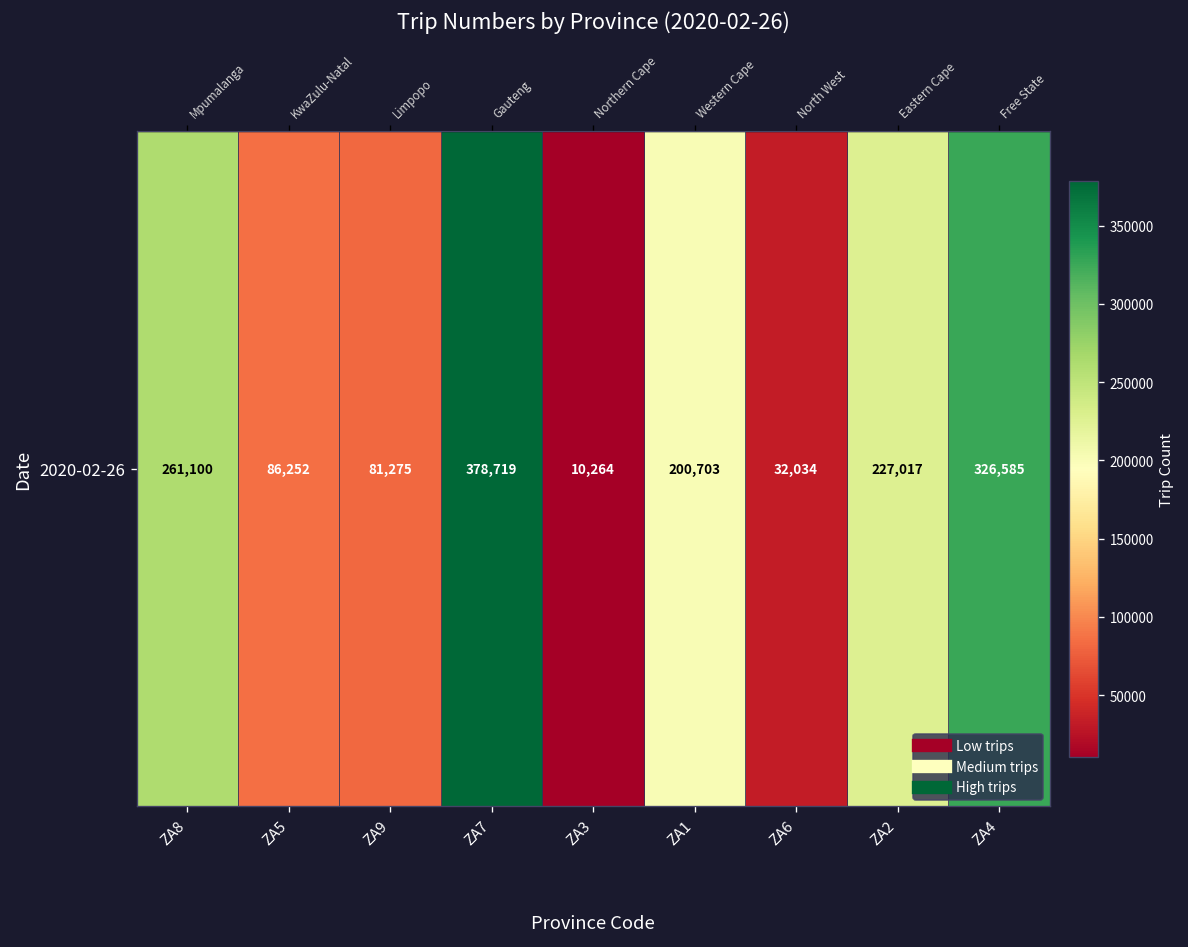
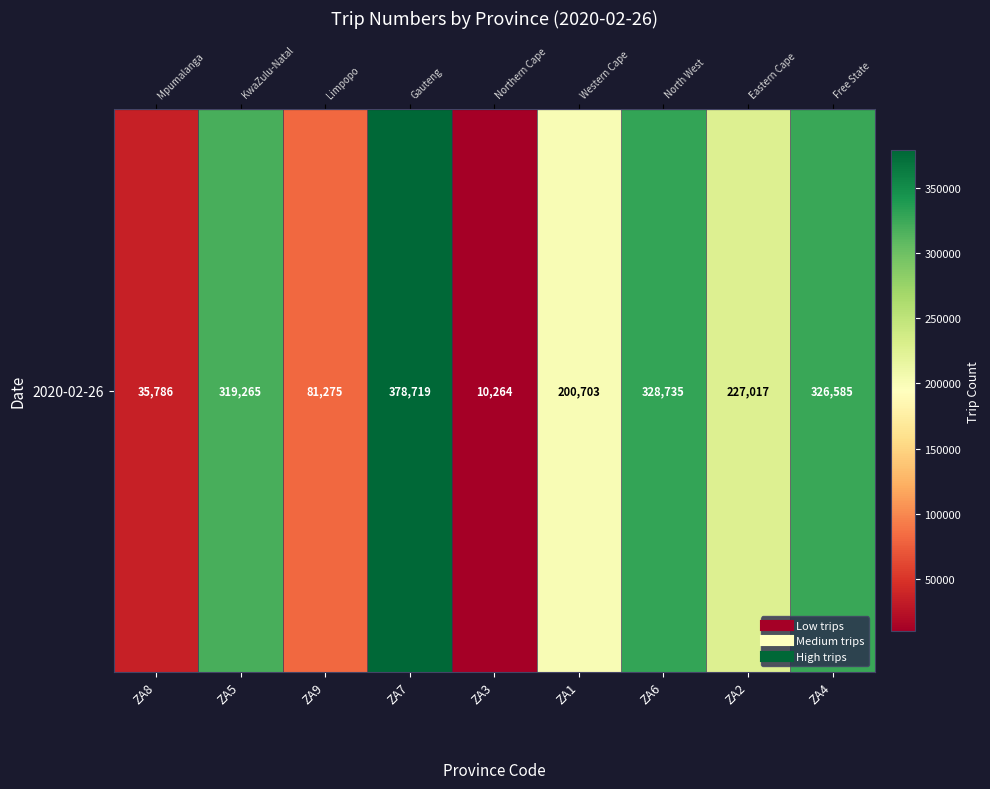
  {
    "2020-02-26": {
-     "ZA8": "261,100",
-     "ZA5": "86,252",
+     "ZA8": "35,786",
+     "ZA5": "319,265",
      "ZA9": "81,275",
      "ZA7": "378,719",
      "ZA3": "10,264",
      "ZA1": "200,703",
-     "ZA6": "32,034",
+     "ZA6": "328,735",
      "ZA2": "227,017",
      "ZA4": "326,585"
    }
  }
